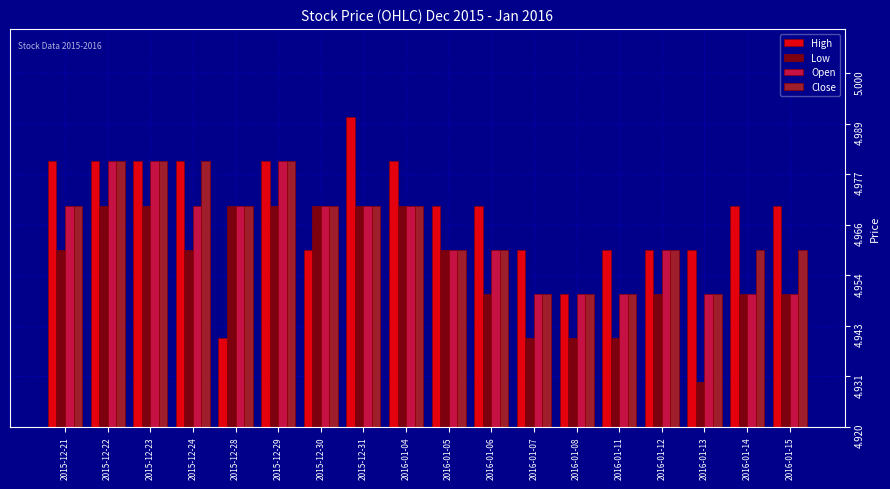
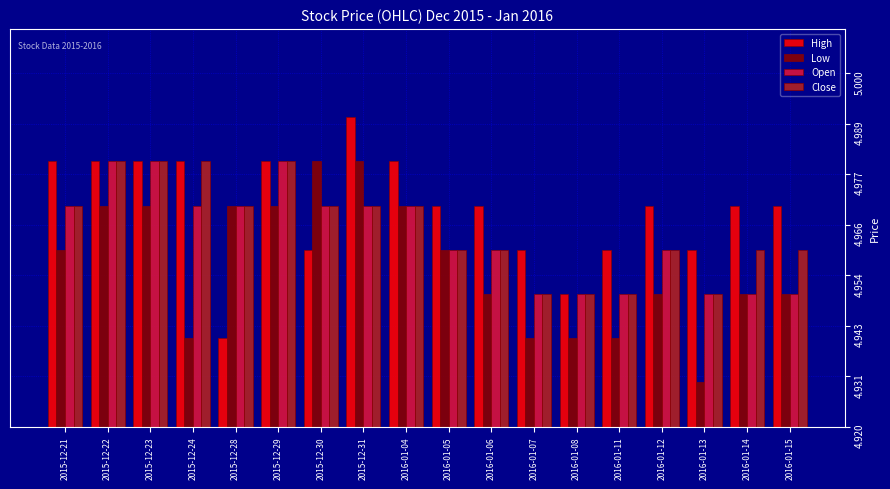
  {
    "High": {
      "2015-12-21": 4.98,
      "2015-12-22": 4.98,
      "2015-12-23": 4.98,
      "2015-12-24": 4.98,
      "2015-12-28": 4.94,
      "2015-12-29": 4.98,
      "2015-12-30": 4.96,
      "2015-12-31": 4.99,
      "2016-01-04": 4.98,
      "2016-01-05": 4.97,
      "2016-01-06": 4.97,
      "2016-01-07": 4.96,
      "2016-01-08": 4.95,
      "2016-01-11": 4.96,
-     "2016-01-12": 4.96,
+     "2016-01-12": 4.97,
      "2016-01-13": 4.96,
      "2016-01-14": 4.97,
      "2016-01-15": 4.97
    },
    "Low": {
      "2015-12-21": 4.96,
      "2015-12-22": 4.97,
      "2015-12-23": 4.97,
-     "2015-12-24": 4.96,
+     "2015-12-24": 4.94,
      "2015-12-28": 4.97,
      "2015-12-29": 4.97,
-     "2015-12-30": 4.97,
-     "2015-12-31": 4.97,
+     "2015-12-30": 4.98,
+     "2015-12-31": 4.98,
      "2016-01-04": 4.97,
      "2016-01-05": 4.96,
      "2016-01-06": 4.95,
      "2016-01-07": 4.94,
      "2016-01-08": 4.94,
      "2016-01-11": 4.94,
      "2016-01-12": 4.95,
      "2016-01-13": 4.93,
      "2016-01-14": 4.95,
      "2016-01-15": 4.95
    }
  }
